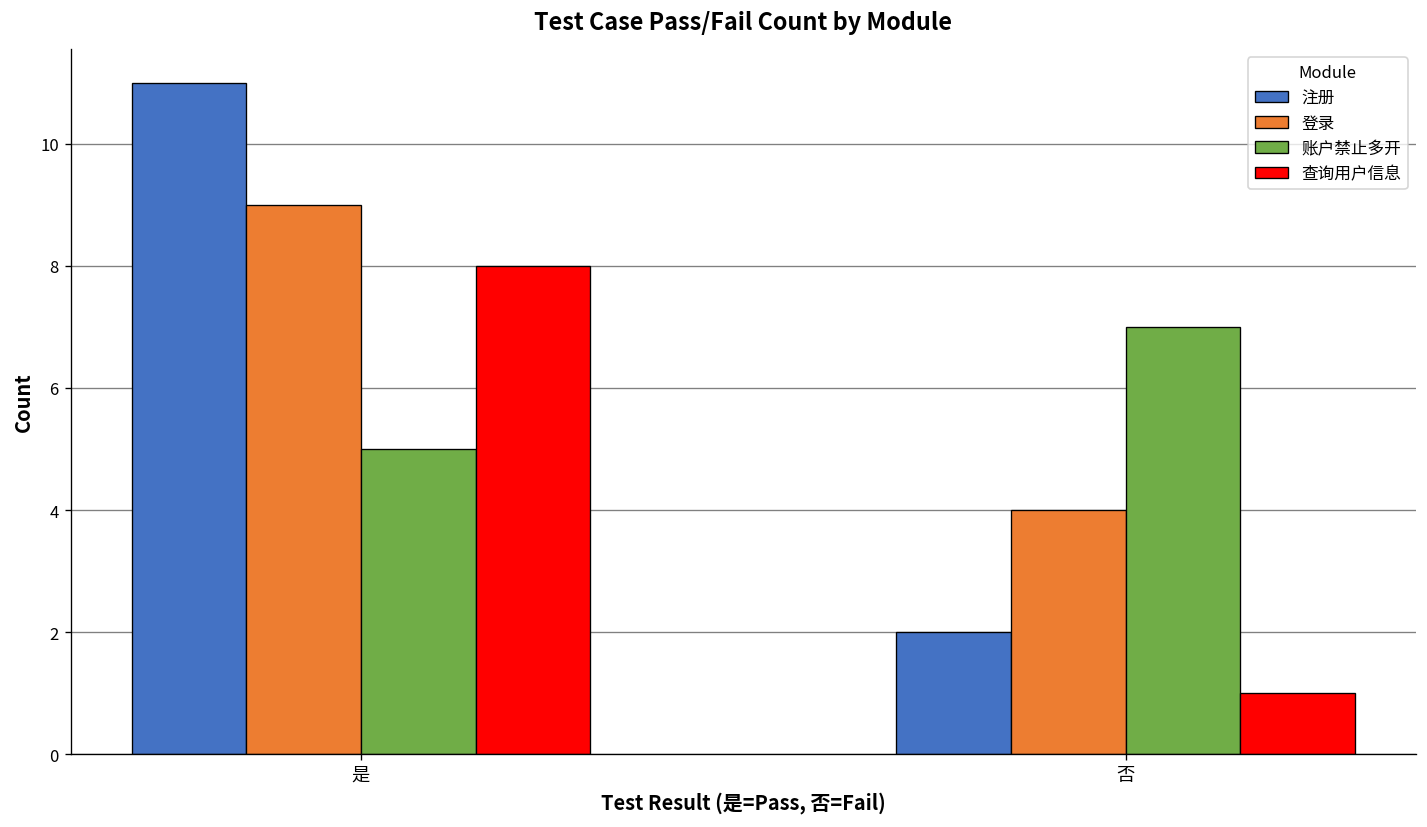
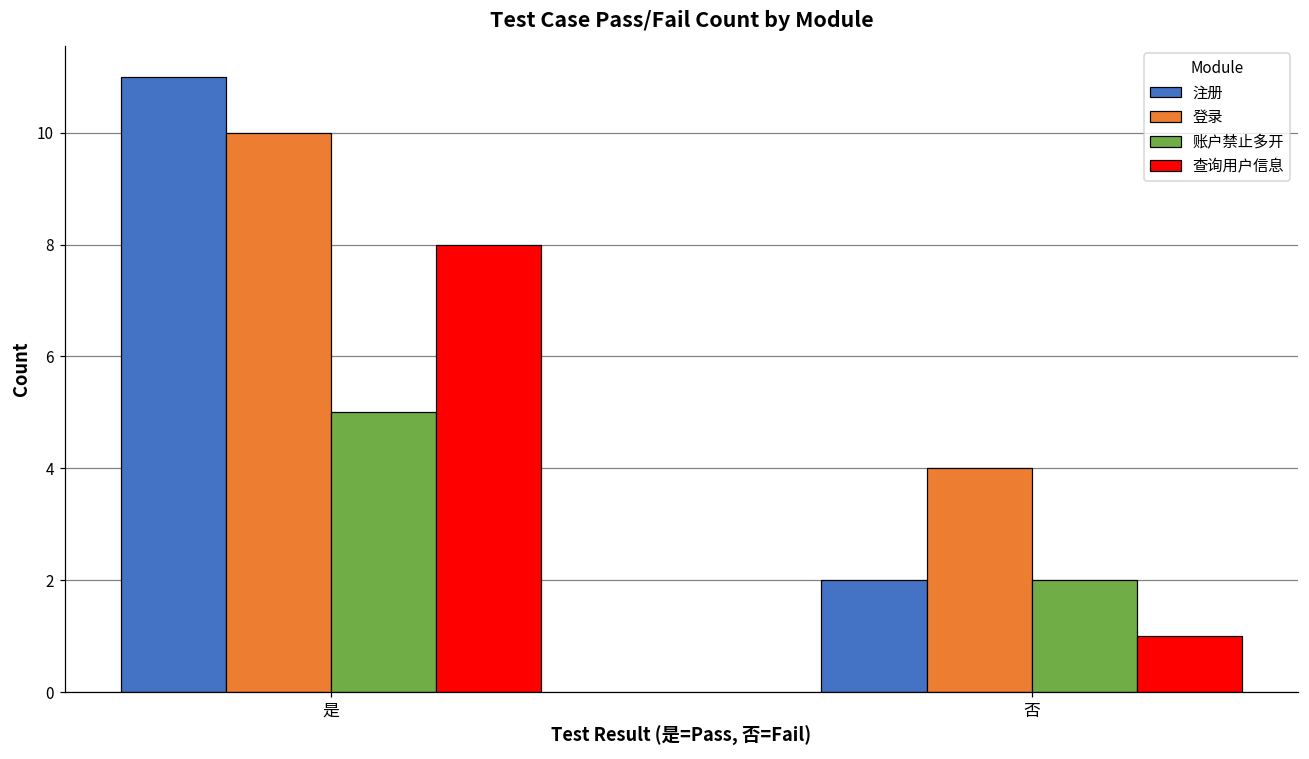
  {
    "注册": {
      "是": 11,
      "否": 2
    },
    "登录": {
-     "是": 9,
+     "是": 10,
      "否": 4
    },
    "账户禁止多开": {
      "是": 5,
-     "否": 7
+     "否": 2
    },
    "查询用户信息": {
      "是": 8,
      "否": 1
    }
  }
